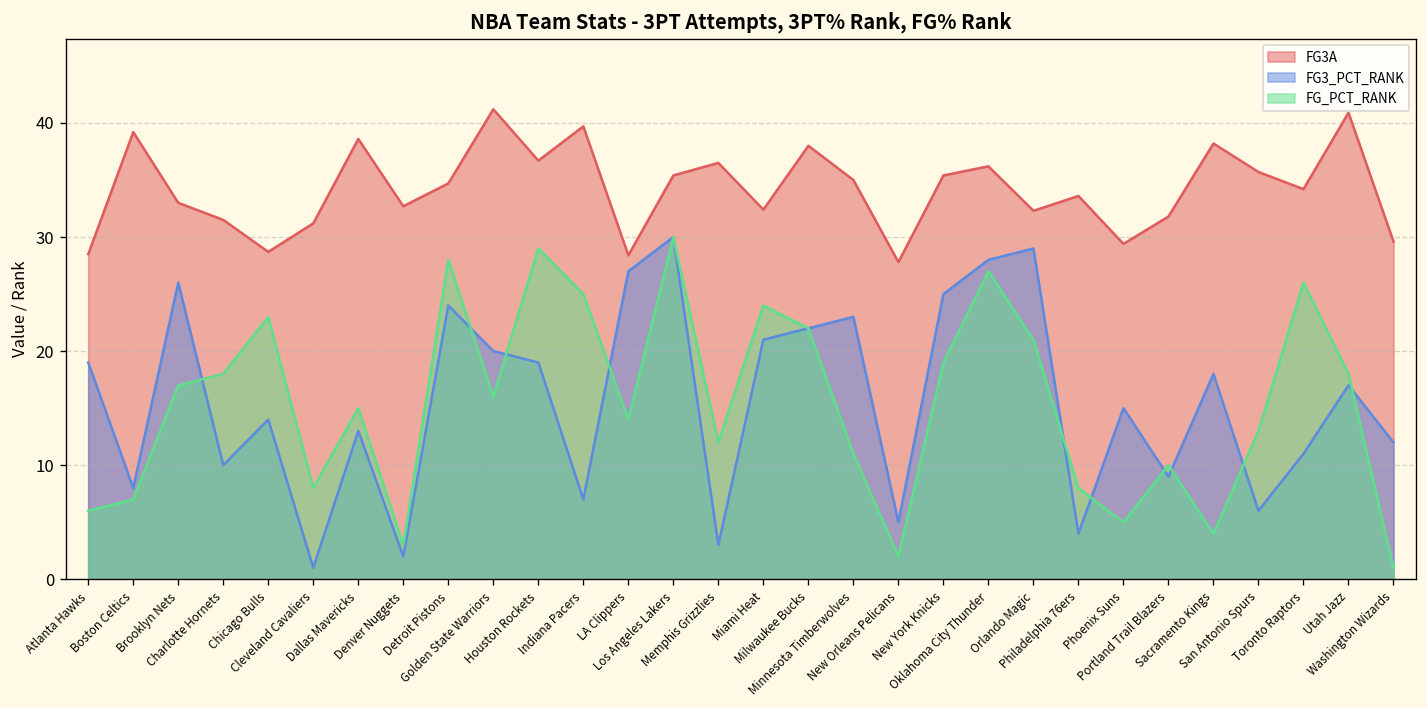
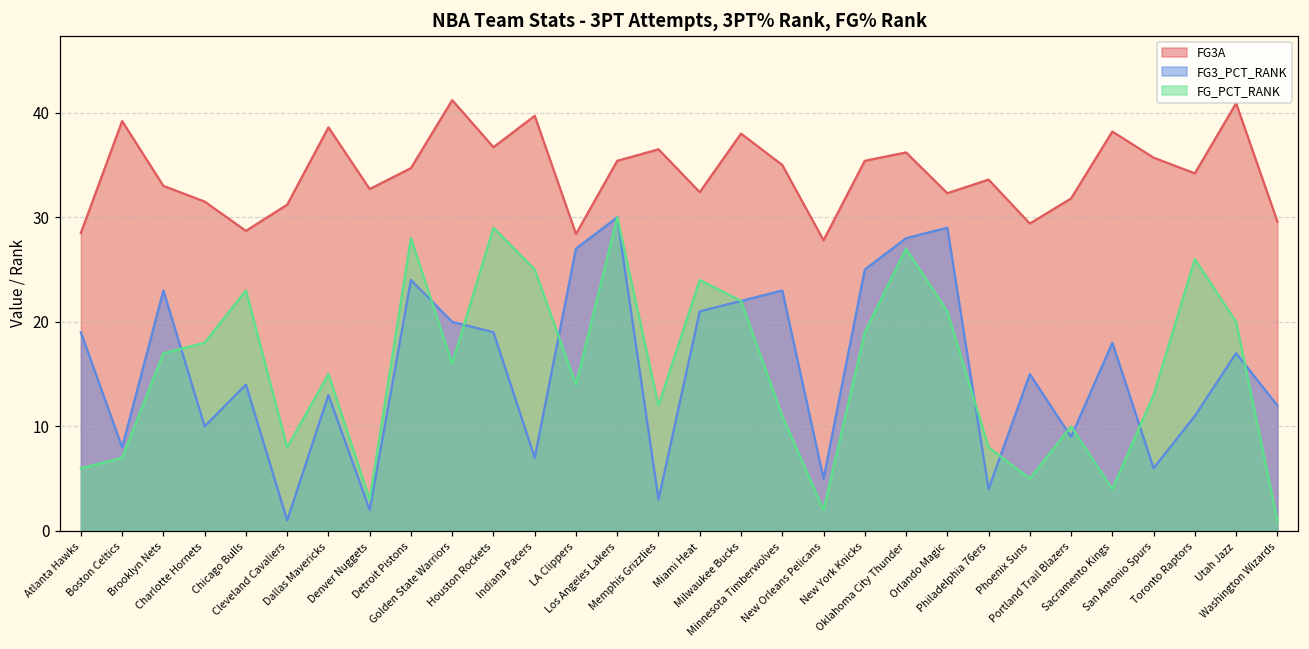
  {
    "FG3A": {
      "Atlanta Hawks": 29,
      "Boston Celtics": 39,
      "Brooklyn Nets": 33,
      "Charlotte Hornets": 32,
      "Chicago Bulls": 29,
      "Cleveland Cavaliers": 31,
      "Dallas Mavericks": 39,
      "Denver Nuggets": 33,
      "Detroit Pistons": 35,
      "Golden State Warriors": 41,
      "Houston Rockets": 37,
      "Indiana Pacers": 40,
      "LA Clippers": 28,
      "Los Angeles Lakers": 35,
      "Memphis Grizzlies": 37,
      "Miami Heat": 32,
      "Milwaukee Bucks": 38,
      "Minnesota Timberwolves": 35,
      "New Orleans Pelicans": 28,
      "New York Knicks": 35,
      "Oklahoma City Thunder": 36,
      "Orlando Magic": 32,
      "Philadelphia 76ers": 34,
      "Phoenix Suns": 29,
      "Portland Trail Blazers": 32,
      "Sacramento Kings": 38,
      "San Antonio Spurs": 36,
      "Toronto Raptors": 34,
      "Utah Jazz": 41,
      "Washington Wizards": 30
    },
    "FG3_PCT_RANK": {
      "Atlanta Hawks": 19,
      "Boston Celtics": 8,
-     "Brooklyn Nets": 26,
+     "Brooklyn Nets": 23,
      "Charlotte Hornets": 10,
      "Chicago Bulls": 14,
      "Cleveland Cavaliers": 1,
      "Dallas Mavericks": 13,
      "Denver Nuggets": 2,
      "Detroit Pistons": 24,
      "Golden State Warriors": 20,
      "Houston Rockets": 19,
      "Indiana Pacers": 7,
      "LA Clippers": 27,
      "Memphis Grizzlies": 3,
      "Miami Heat": 21,
      "Minnesota Timberwolves": 23,
      "New Orleans Pelicans": 5,
      "New York Knicks": 25,
      "Oklahoma City Thunder": 28,
      "Orlando Magic": 29,
      "Philadelphia 76ers": 4,
      "Phoenix Suns": 15,
      "Portland Trail Blazers": 9,
      "Sacramento Kings": 18,
      "San Antonio Spurs": 6,
      "Toronto Raptors": 11,
      "Utah Jazz": 17,
      "Washington Wizards": 12
    },
    "FG_PCT_RANK": {
      "Atlanta Hawks": 6,
      "Boston Celtics": 7,
      "Brooklyn Nets": 17,
      "Charlotte Hornets": 18,
      "Chicago Bulls": 23,
      "Cleveland Cavaliers": 8,
      "Dallas Mavericks": 15,
      "Denver Nuggets": 3,
      "Detroit Pistons": 28,
      "Golden State Warriors": 16,
      "Houston Rockets": 29,
      "Indiana Pacers": 25,
      "LA Clippers": 14,
      "Memphis Grizzlies": 12,
      "Miami Heat": 24,
      "Minnesota Timberwolves": 11,
      "New Orleans Pelicans": 2,
      "New York Knicks": 19,
      "Oklahoma City Thunder": 27,
      "Orlando Magic": 21,
      "Philadelphia 76ers": 8,
      "Phoenix Suns": 5,
      "Portland Trail Blazers": 10,
      "Sacramento Kings": 4,
      "San Antonio Spurs": 13,
      "Toronto Raptors": 26,
-     "Utah Jazz": 18,
+     "Utah Jazz": 20,
      "Washington Wizards": 1
    }
  }
